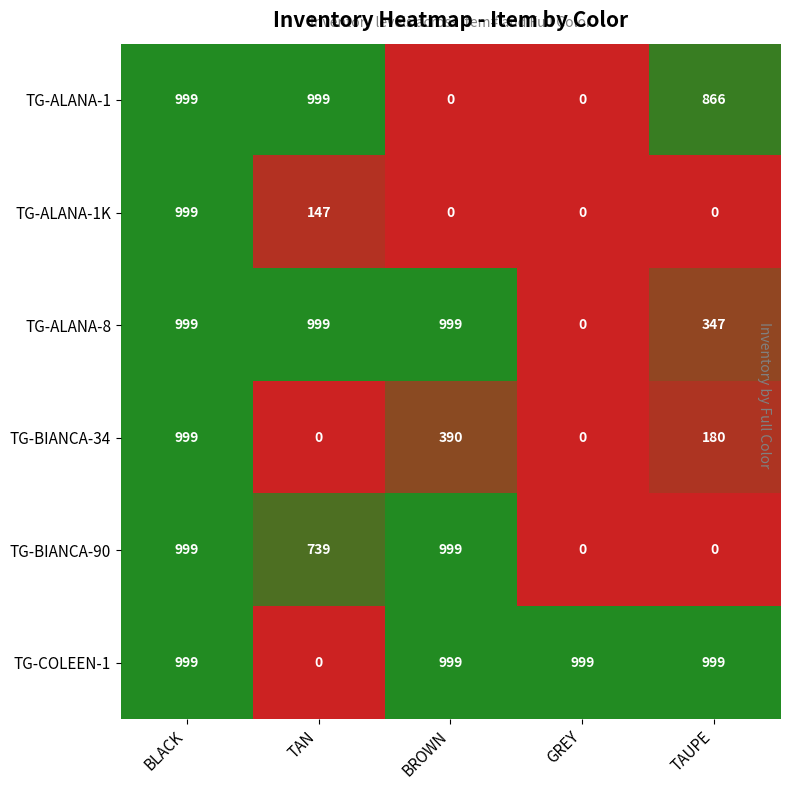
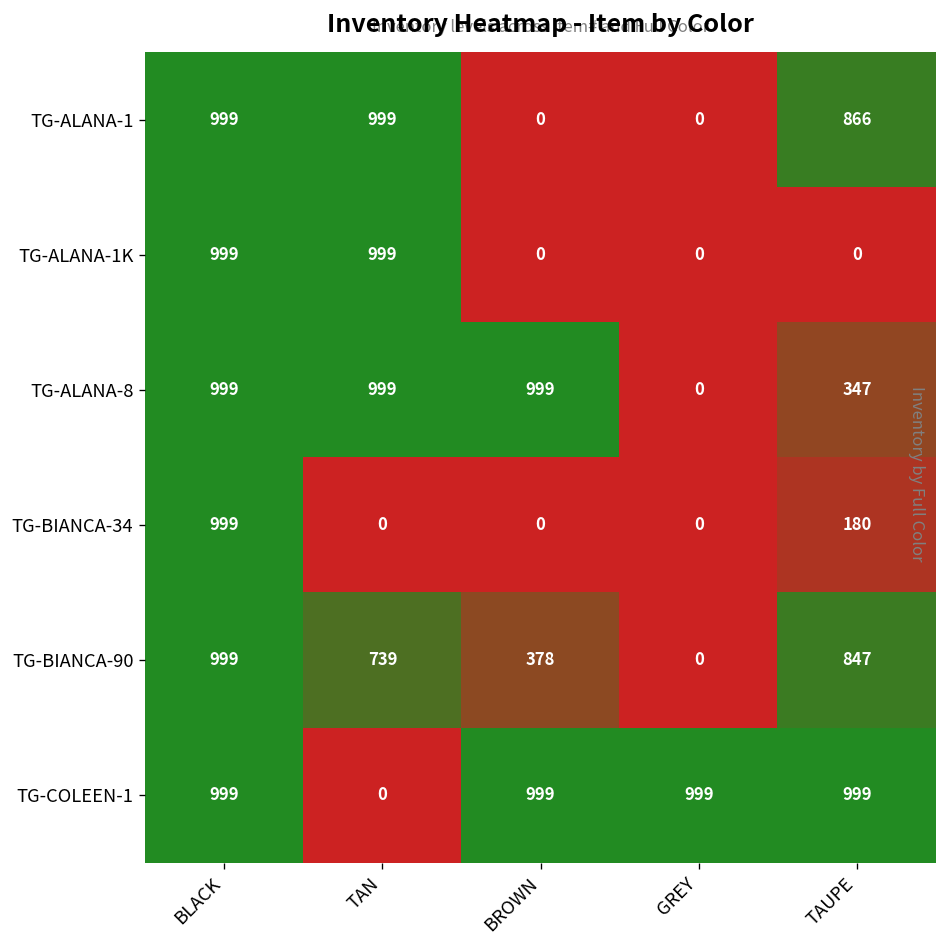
  {
    "TG-ALANA-1": {
      "BLACK": 999,
      "TAN": 999,
      "BROWN": 0,
      "GREY": 0,
      "TAUPE": 866
    },
    "TG-ALANA-1K": {
      "BLACK": 999,
-     "TAN": 147,
+     "TAN": 999,
      "BROWN": 0,
      "GREY": 0,
      "TAUPE": 0
    },
    "TG-ALANA-8": {
      "BLACK": 999,
      "TAN": 999,
      "BROWN": 999,
      "GREY": 0,
      "TAUPE": 347
    },
    "TG-BIANCA-34": {
      "BLACK": 999,
      "TAN": 0,
-     "BROWN": 390,
+     "BROWN": 0,
      "GREY": 0,
      "TAUPE": 180
    },
    "TG-BIANCA-90": {
      "BLACK": 999,
      "TAN": 739,
-     "BROWN": 999,
+     "BROWN": 378,
      "GREY": 0,
-     "TAUPE": 0
+     "TAUPE": 847
    },
    "TG-COLEEN-1": {
      "BLACK": 999,
      "TAN": 0,
      "BROWN": 999,
      "GREY": 999,
      "TAUPE": 999
    }
  }
